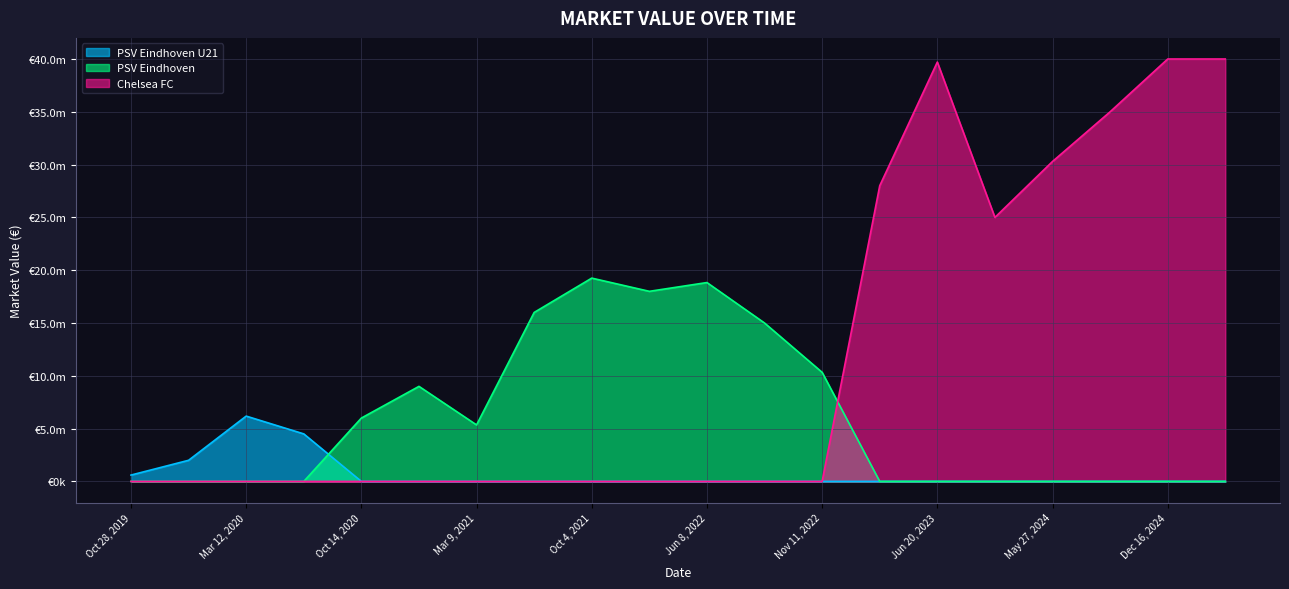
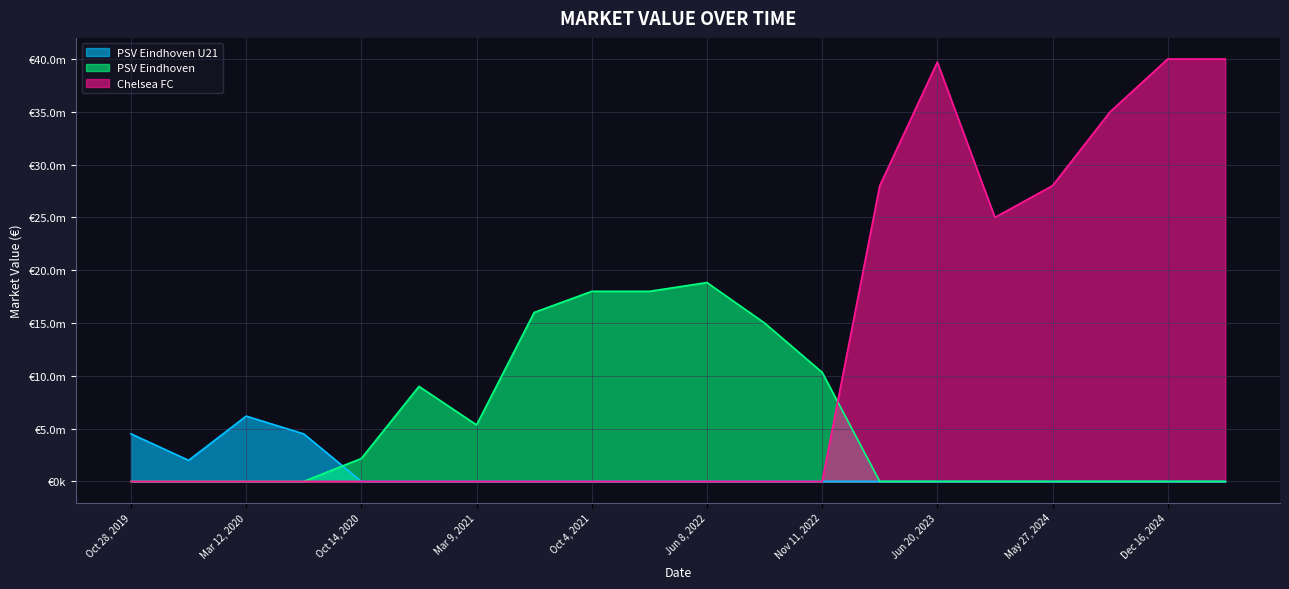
  {
    "PSV Eindhoven U21": {
-     "Oct 28, 2019": "€0.6m",
+     "Oct 28, 2019": "€4.5m",
      "Mar 12, 2020": "€6.2m"
    },
    "PSV Eindhoven": {
-     "Oct 14, 2020": "€6.0m",
+     "Oct 14, 2020": "€2.2m",
      "Mar 9, 2021": "€5.3m",
-     "Oct 4, 2021": "€19.3m",
+     "Oct 4, 2021": "€18.0m",
      "Jun 8, 2022": "€18.8m",
      "Nov 11, 2022": "€10.3m"
    },
    "Chelsea FC": {
      "Jun 20, 2023": "€39.7m",
-     "May 27, 2024": "€30.3m",
+     "May 27, 2024": "€28.0m",
      "Dec 16, 2024": "€40.0m"
    }
  }
